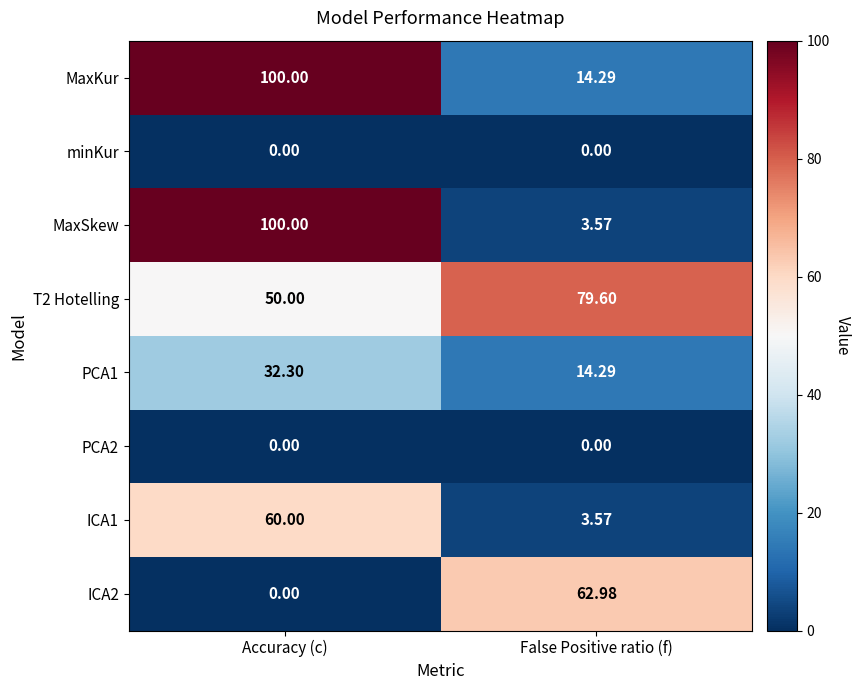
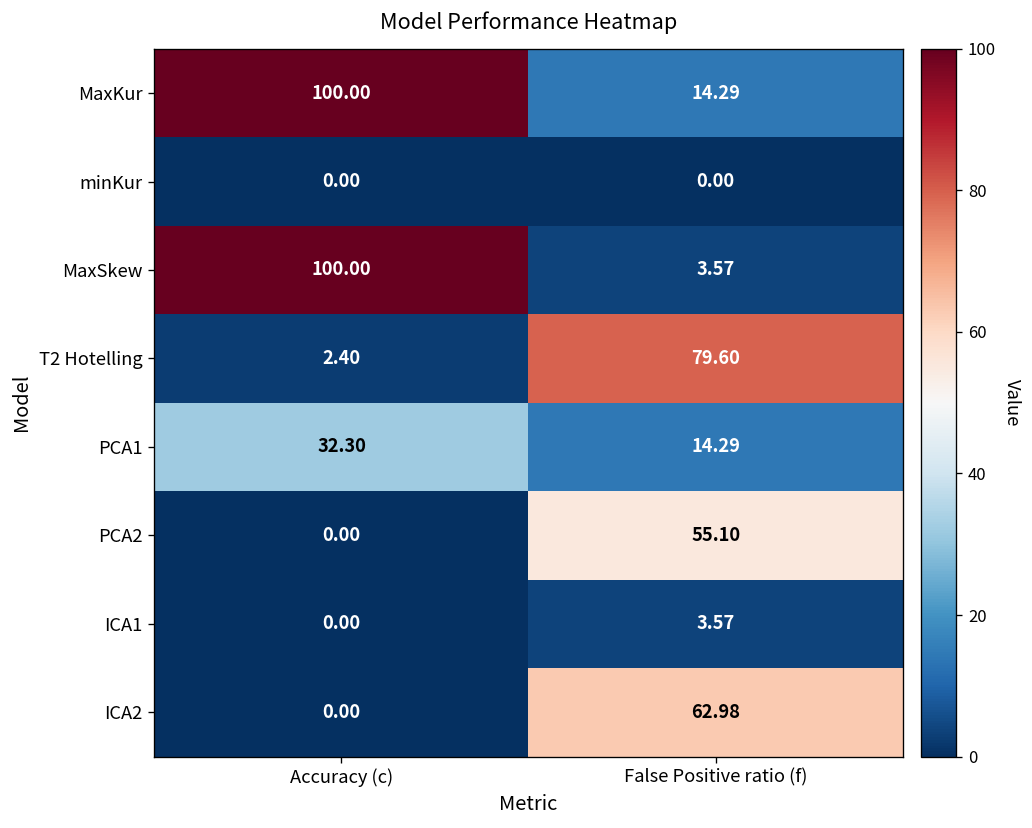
  {
    "MaxKur": {
      "Accuracy (c)": 100.00,
      "False Positive ratio (f)": 14.29
    },
    "minKur": {
      "Accuracy (c)": 0.00,
      "False Positive ratio (f)": 0.00
    },
    "MaxSkew": {
      "Accuracy (c)": 100.00,
      "False Positive ratio (f)": 3.57
    },
    "T2 Hotelling": {
-     "Accuracy (c)": 50.00,
+     "Accuracy (c)": 2.40,
      "False Positive ratio (f)": 79.60
    },
    "PCA1": {
      "Accuracy (c)": 32.30,
      "False Positive ratio (f)": 14.29
    },
    "PCA2": {
      "Accuracy (c)": 0.00,
-     "False Positive ratio (f)": 0.00
+     "False Positive ratio (f)": 55.10
    },
    "ICA1": {
-     "Accuracy (c)": 60.00,
+     "Accuracy (c)": 0.00,
      "False Positive ratio (f)": 3.57
    },
    "ICA2": {
      "Accuracy (c)": 0.00,
      "False Positive ratio (f)": 62.98
    }
  }
